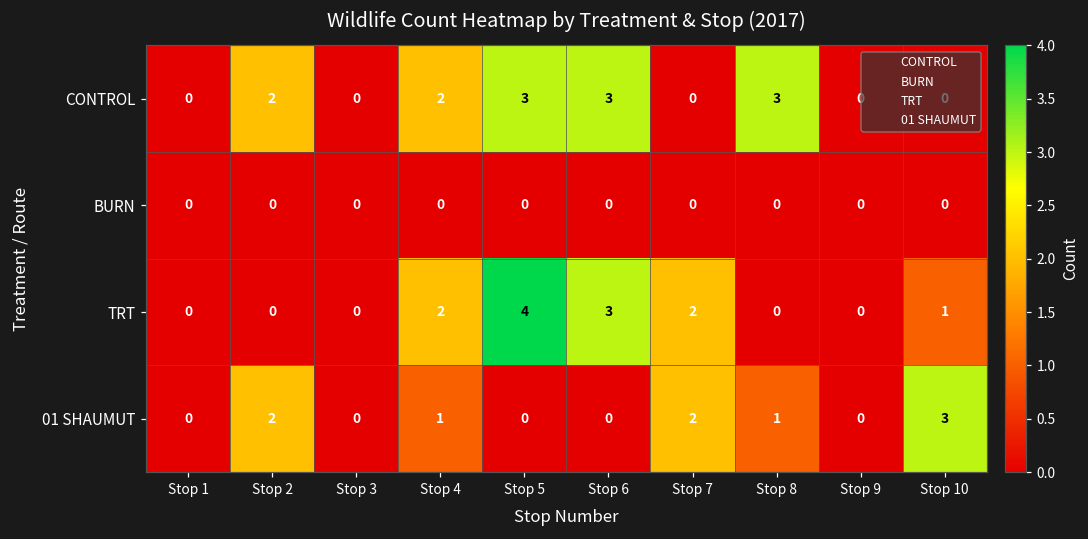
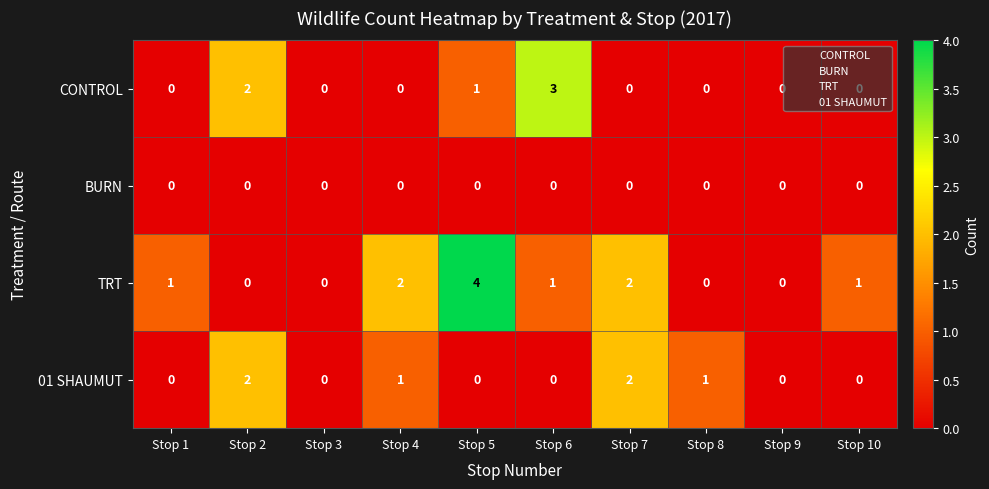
  {
    "CONTROL": {
      "Stop 1": 0,
      "Stop 2": 2,
      "Stop 3": 0,
-     "Stop 4": 2,
-     "Stop 5": 3,
+     "Stop 4": 0,
+     "Stop 5": 1,
      "Stop 6": 3,
      "Stop 7": 0,
-     "Stop 8": 3
+     "Stop 8": 0
    },
    "BURN": {
      "Stop 1": 0,
      "Stop 2": 0,
      "Stop 3": 0,
      "Stop 4": 0,
      "Stop 5": 0,
      "Stop 6": 0,
      "Stop 7": 0,
      "Stop 8": 0,
      "Stop 9": 0,
      "Stop 10": 0
    },
    "TRT": {
-     "Stop 1": 0,
+     "Stop 1": 1,
      "Stop 2": 0,
      "Stop 3": 0,
      "Stop 4": 2,
      "Stop 5": 4,
-     "Stop 6": 3,
+     "Stop 6": 1,
      "Stop 7": 2,
      "Stop 8": 0,
      "Stop 9": 0,
      "Stop 10": 1
    },
    "01 SHAUMUT": {
      "Stop 1": 0,
      "Stop 2": 2,
      "Stop 3": 0,
      "Stop 4": 1,
      "Stop 5": 0,
      "Stop 6": 0,
      "Stop 7": 2,
      "Stop 8": 1,
      "Stop 9": 0,
-     "Stop 10": 3
+     "Stop 10": 0
    }
  }
